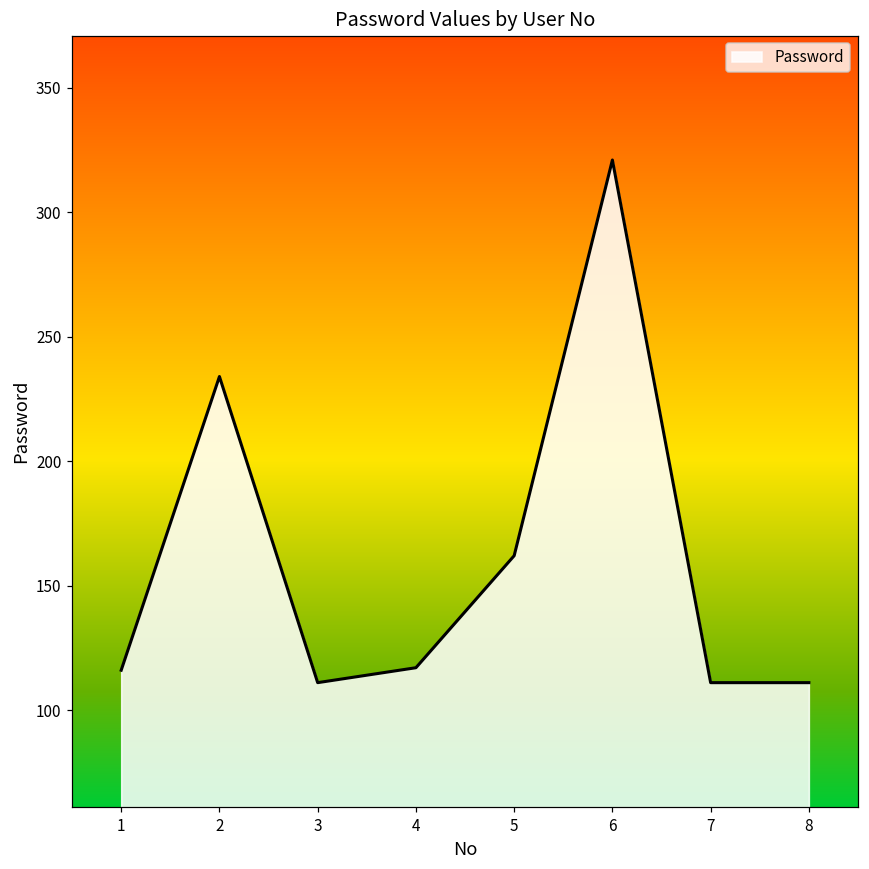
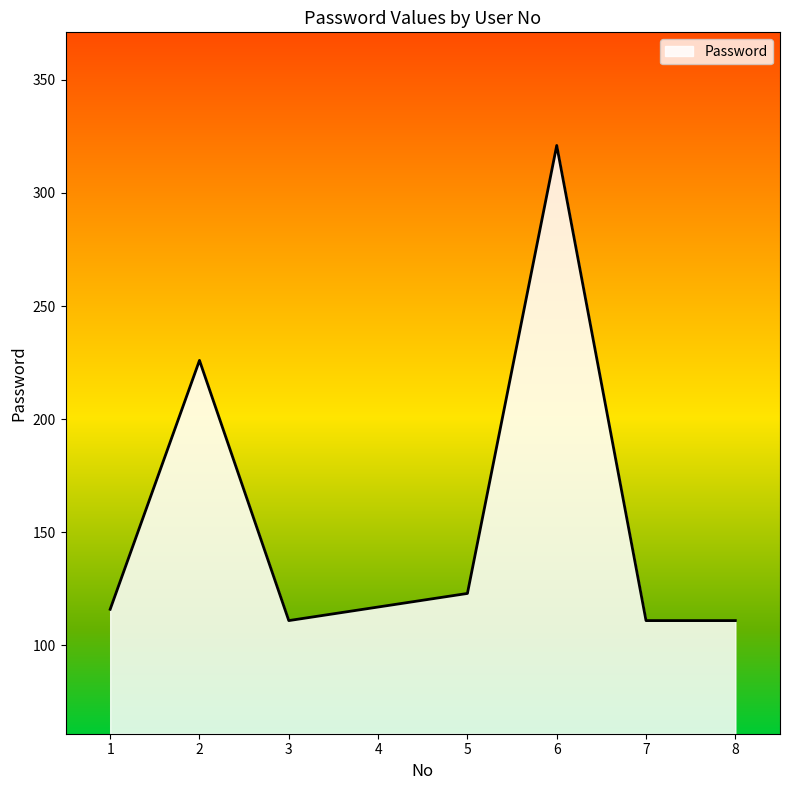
  {
    "1": 116,
-   "2": 234,
+   "2": 226,
    "3": 111,
    "4": 117,
-   "5": 162,
+   "5": 123,
    "6": 321,
    "7": 111,
    "8": 111
  }
